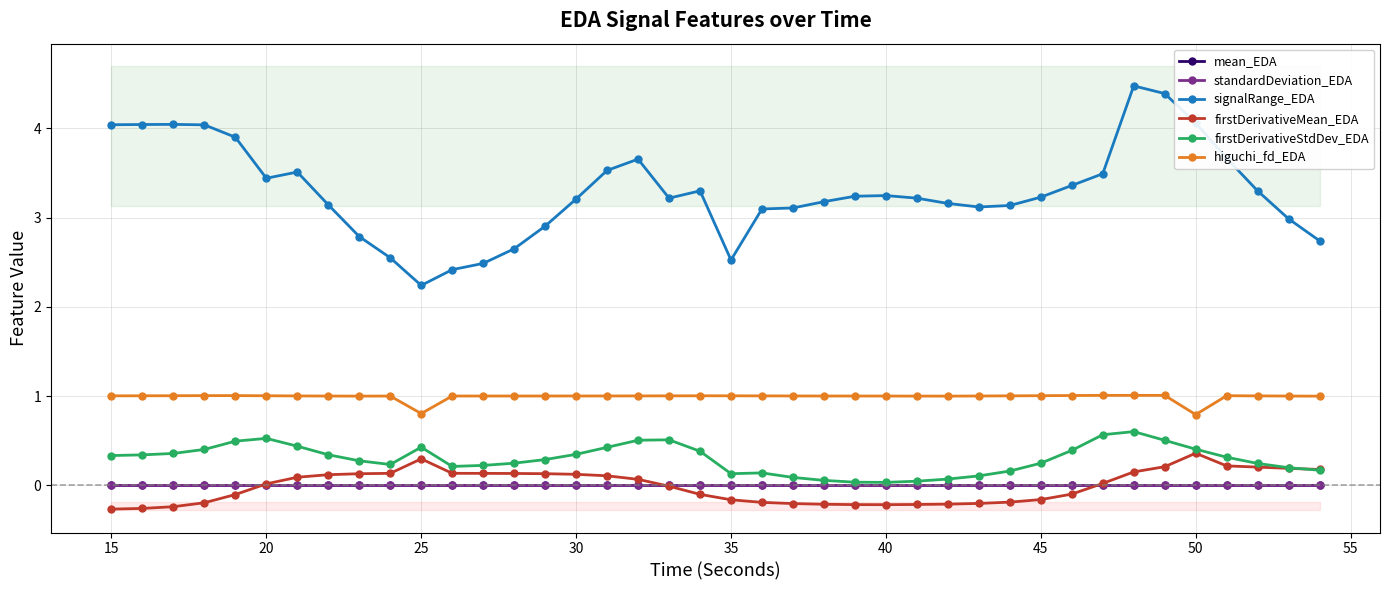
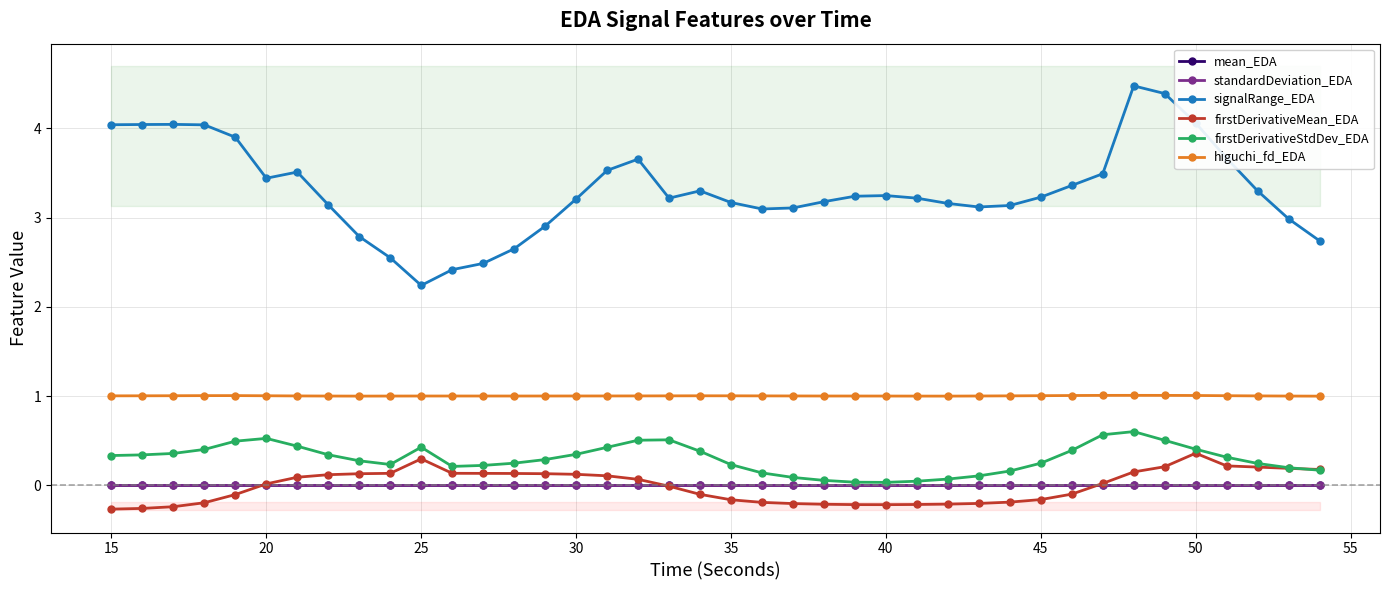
  {
    "standardDeviation_EDA": {
      "15": 0.0,
      "25": 0.0,
      "30": 0.0,
      "35": 0.0,
      "40": 0.0,
      "45": 0.0,
      "50": 0.0
    },
    "signalRange_EDA": {
      "15": 4.0,
      "20": 3.4,
      "25": 2.2,
      "30": 3.2,
-     "35": 2.5,
+     "35": 3.2,
      "40": 3.2,
      "45": 3.2
    },
    "firstDerivativeMean_EDA": {
      "15": -0.3,
      "25": 0.3,
      "30": 0.1,
      "40": -0.2,
      "50": 0.4
    },
    "firstDerivativeStdDev_EDA": {
      "15": 0.3,
      "20": 0.5,
      "25": 0.4,
      "30": 0.3,
-     "35": 0.1,
+     "35": 0.2,
      "40": 0.0,
      "45": 0.2,
      "50": 0.4
    },
    "higuchi_fd_EDA": {
      "15": 1.0,
      "20": 1.0,
-     "25": 0.8,
+     "25": 1.0,
      "30": 1.0,
      "35": 1.0,
      "40": 1.0,
      "45": 1.0,
-     "50": 0.8
+     "50": 1.0
    }
  }
